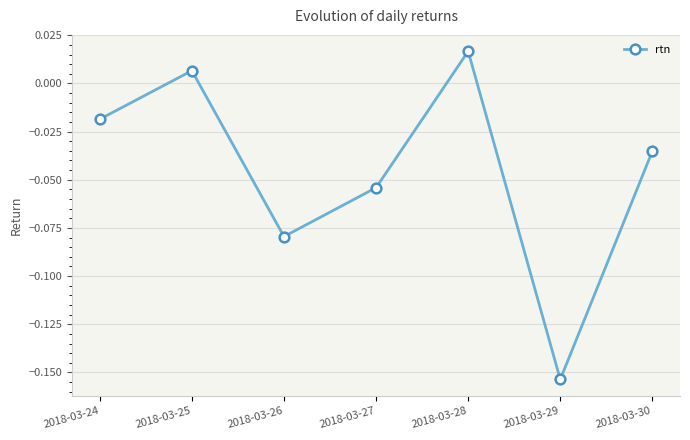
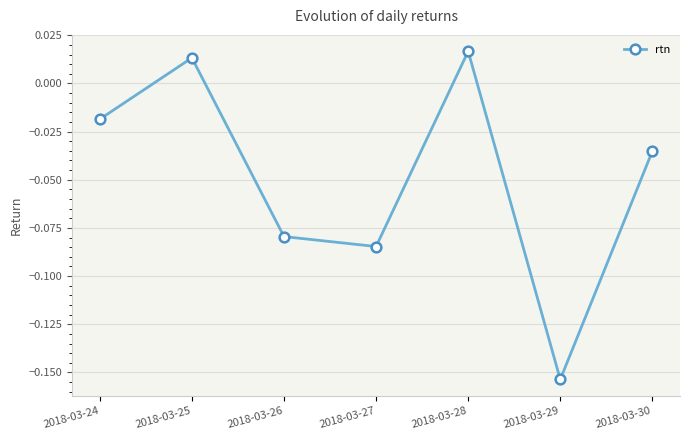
  {
    "2018-03-24": -0.019,
-   "2018-03-25": 0.007,
+   "2018-03-25": 0.013,
    "2018-03-26": -0.079,
-   "2018-03-27": -0.054,
+   "2018-03-27": -0.085,
    "2018-03-28": 0.017,
    "2018-03-29": -0.154,
    "2018-03-30": -0.035
  }
